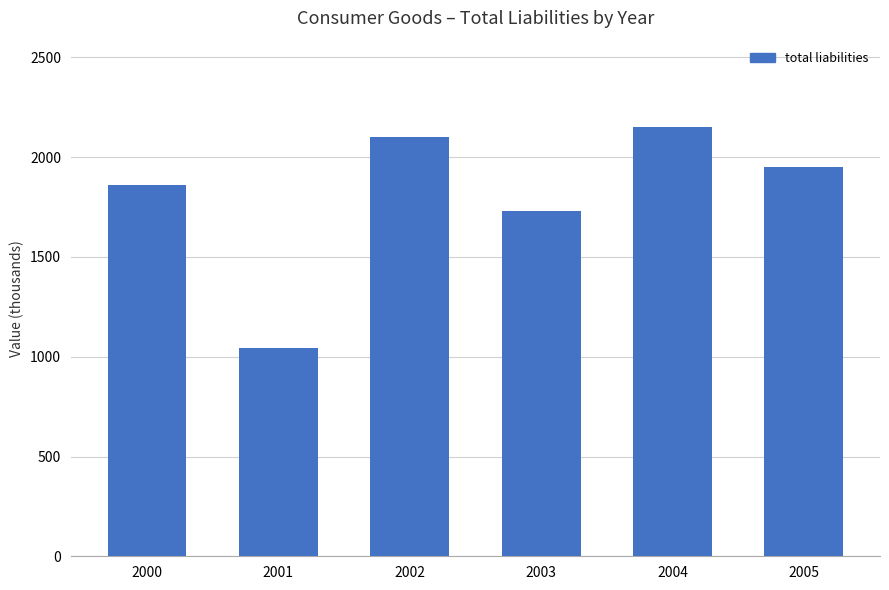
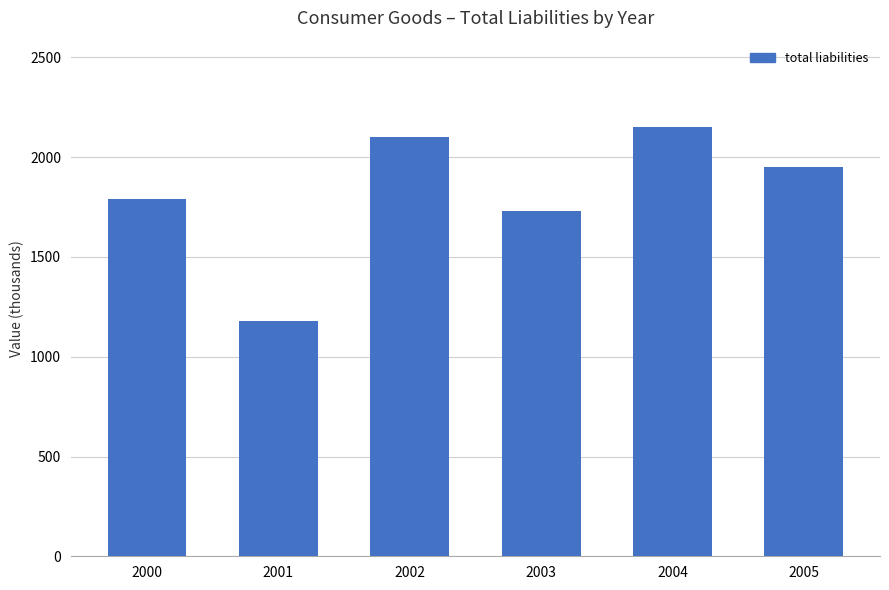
  {
-   "2000": 1860,
-   "2001": 1040,
+   "2000": 1790,
+   "2001": 1180,
    "2002": 2100,
    "2003": 1730,
    "2004": 2150,
    "2005": 1950
  }
